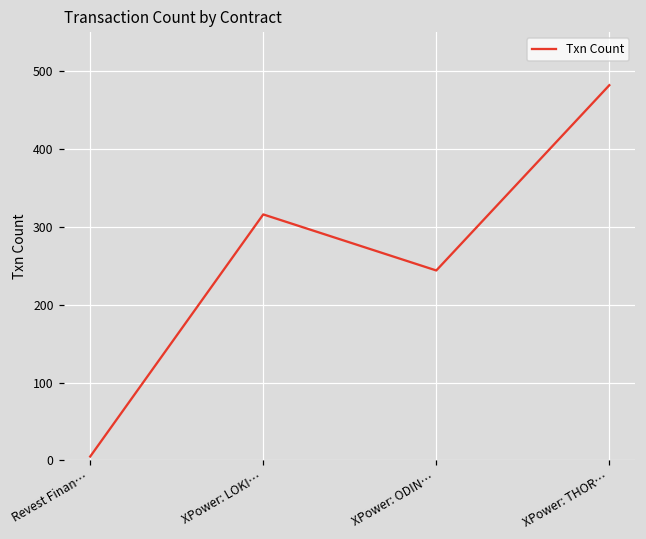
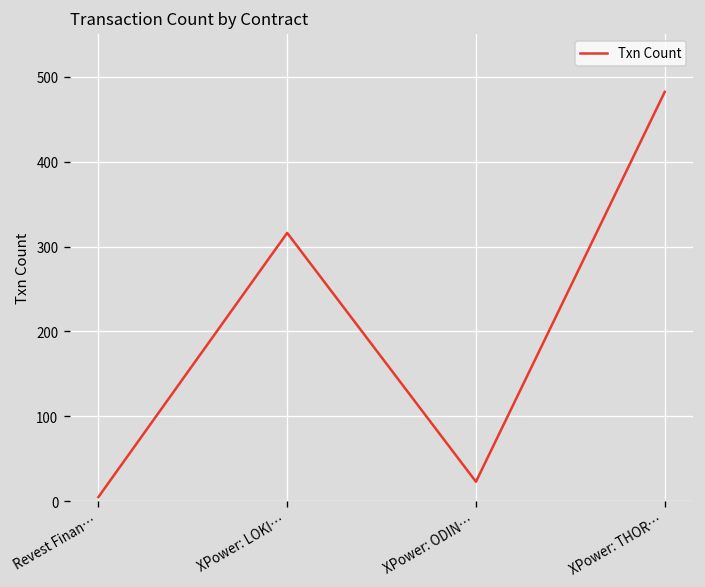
  {
    "Revest Finan…": 10,
    "XPower: LOKI…": 320,
-   "XPower: ODIN…": 240,
+   "XPower: ODIN…": 20,
    "XPower: THOR…": 480
  }
